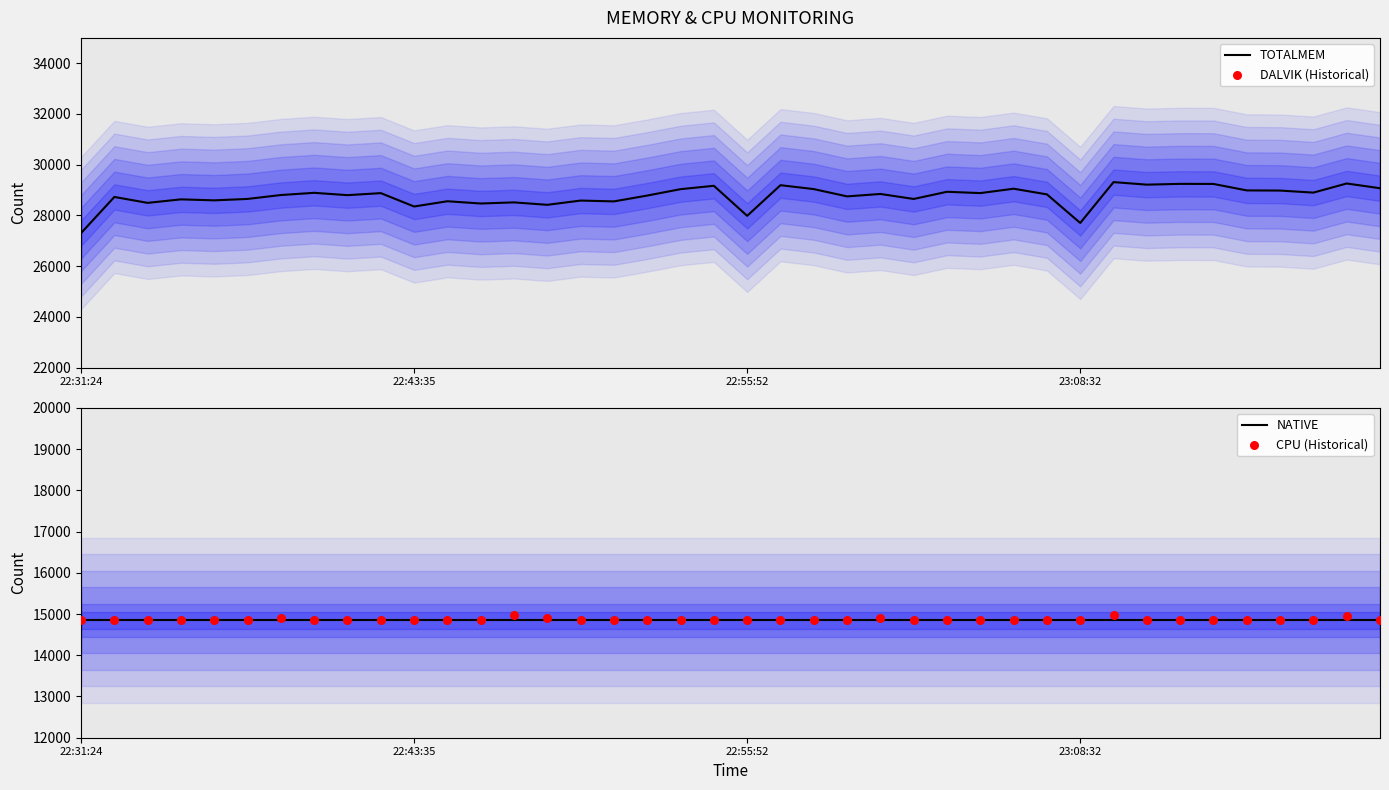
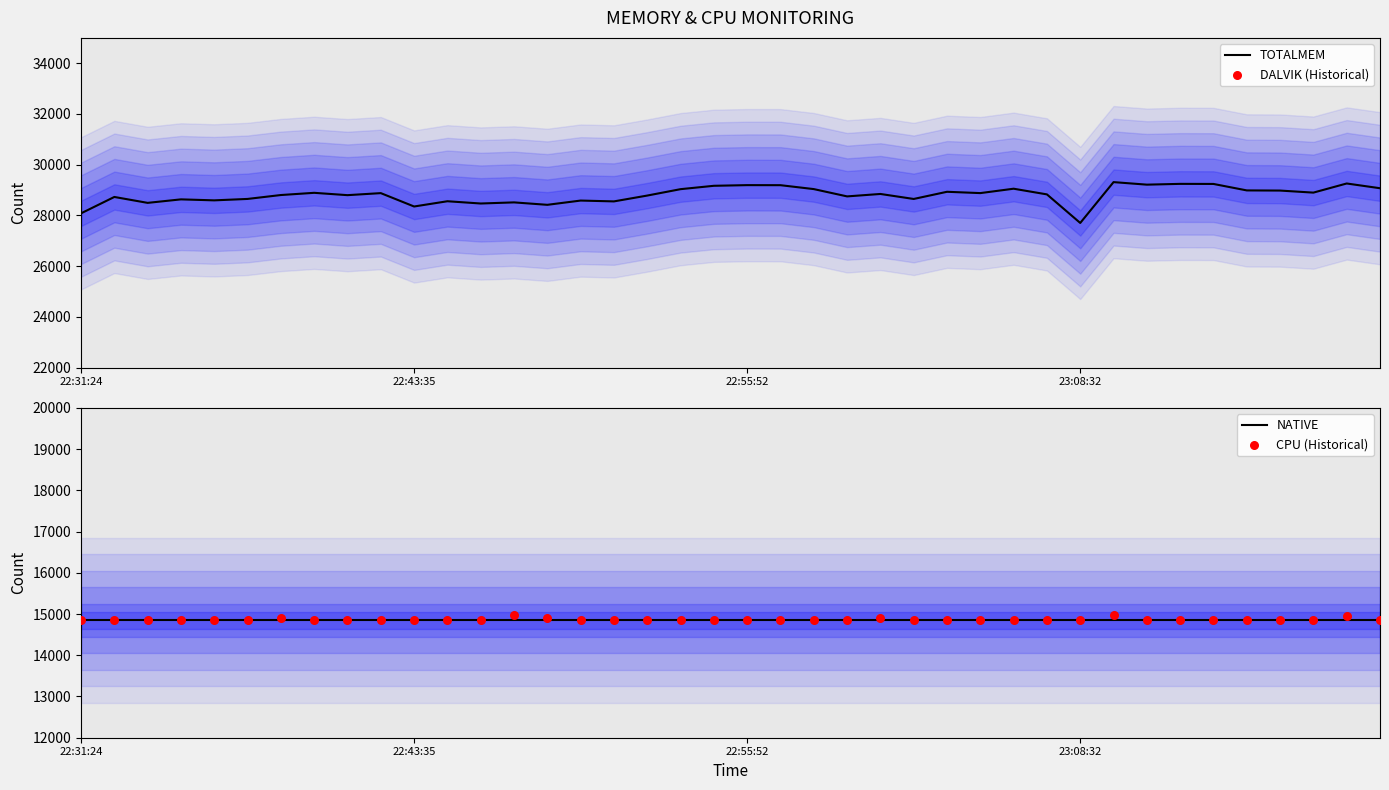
  {
    "MEMORY & CPU MONITORING": {
      "TOTALMEM": {
-       "22:31:24": 27300,
+       "22:31:24": 28100,
        "22:43:35": 28400,
-       "22:55:52": 28000,
+       "22:55:52": 29200,
        "23:08:32": 27700
      }
    }
  }
